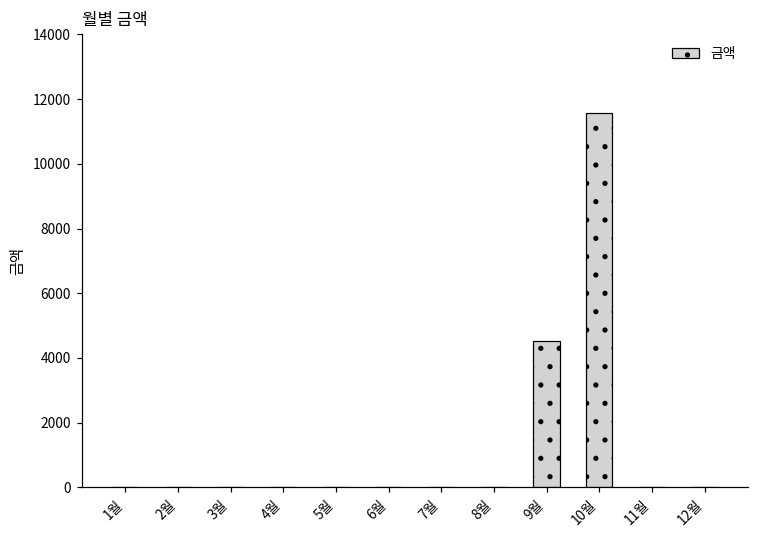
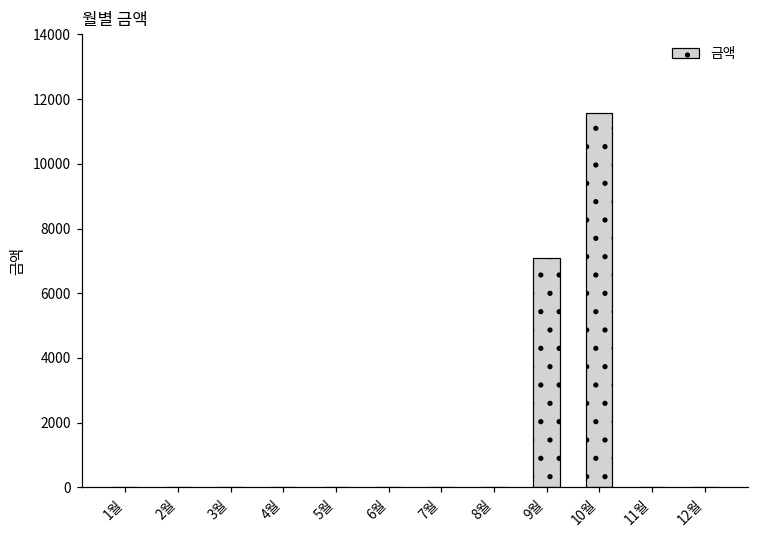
  {
    "1월": 0,
    "2월": 0,
    "3월": 0,
    "4월": 0,
    "5월": 0,
    "6월": 0,
    "7월": 0,
    "8월": 0,
-   "9월": 4500,
+   "9월": 7100,
    "10월": 11600,
    "11월": 0,
    "12월": 0
  }
